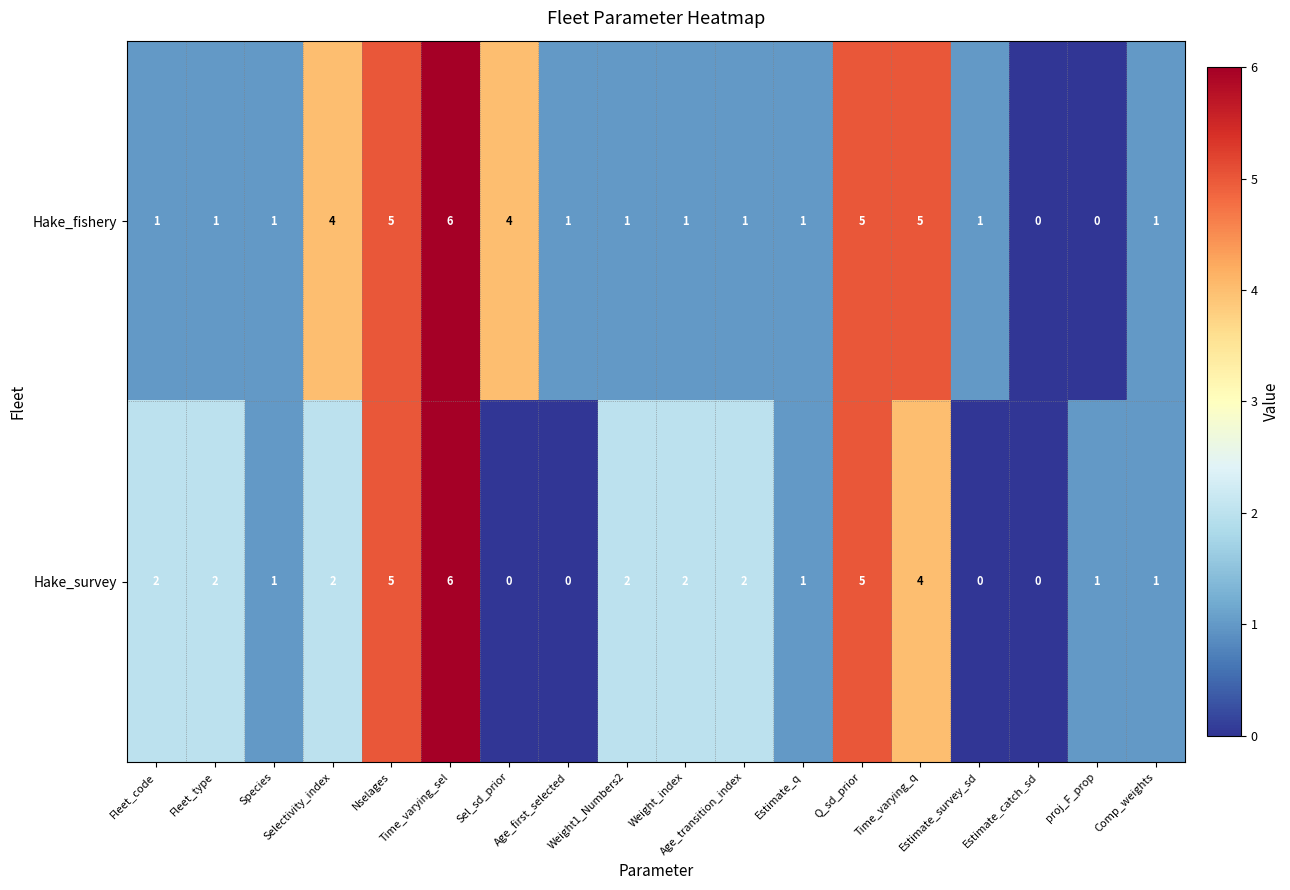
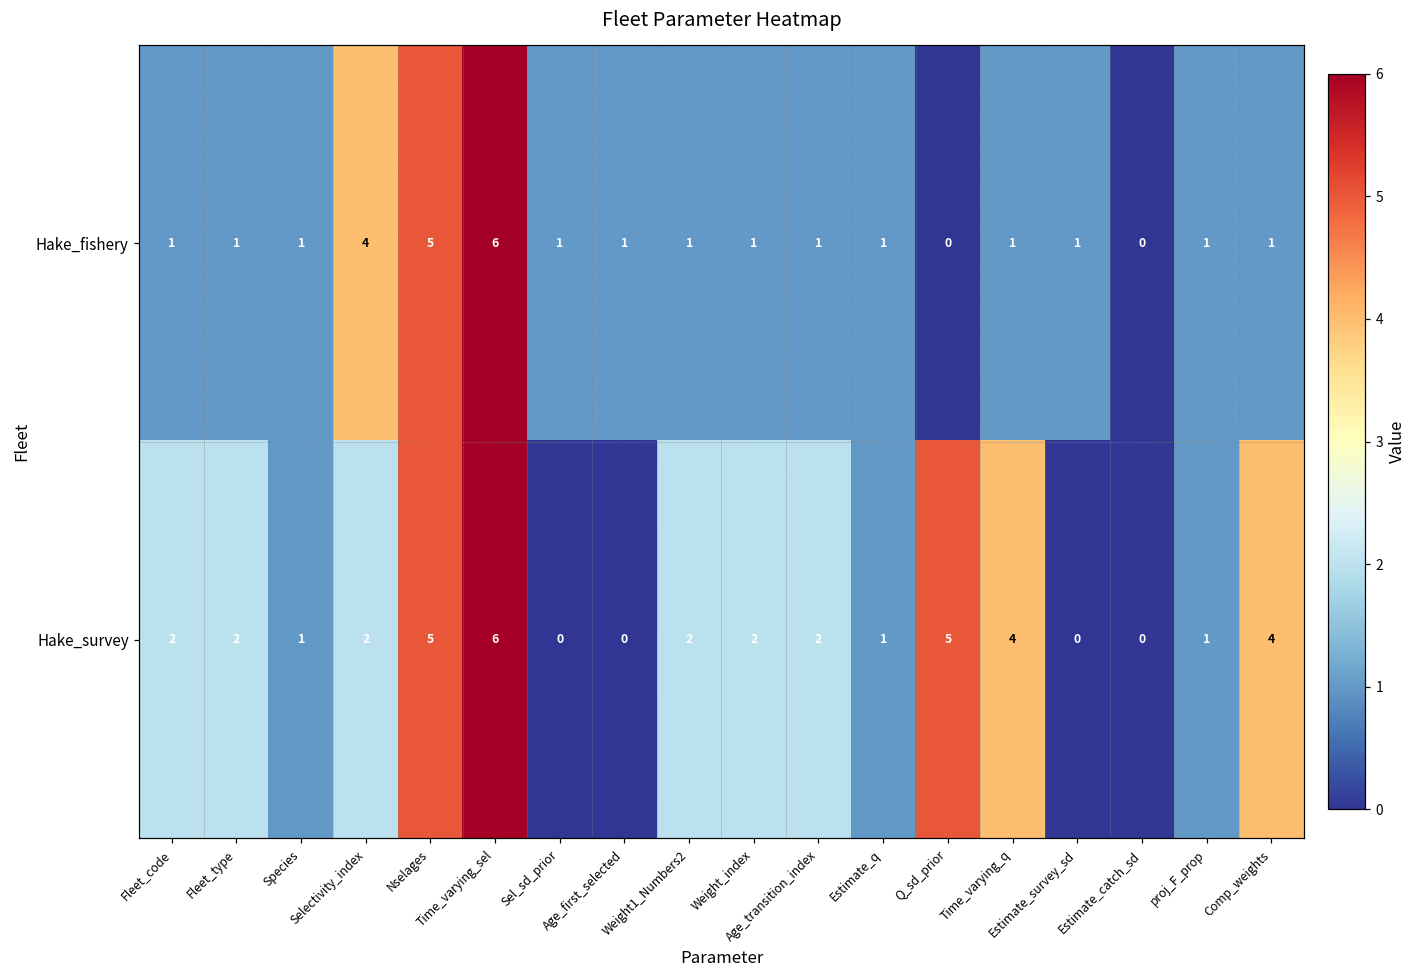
  {
    "Hake_fishery": {
      "Fleet_code": 1,
      "Fleet_type": 1,
      "Species": 1,
      "Selectivity_index": 4,
      "Nselages": 5,
      "Time_varying_sel": 6,
-     "Sel_sd_prior": 4,
+     "Sel_sd_prior": 1,
      "Age_first_selected": 1,
      "Weight1_Numbers2": 1,
      "Weight_index": 1,
      "Age_transition_index": 1,
      "Estimate_q": 1,
-     "Q_sd_prior": 5,
-     "Time_varying_q": 5,
+     "Q_sd_prior": 0,
+     "Time_varying_q": 1,
      "Estimate_survey_sd": 1,
      "Estimate_catch_sd": 0,
-     "proj_F_prop": 0,
+     "proj_F_prop": 1,
      "Comp_weights": 1
    },
    "Hake_survey": {
      "Fleet_code": 2,
      "Fleet_type": 2,
      "Species": 1,
      "Selectivity_index": 2,
      "Nselages": 5,
      "Time_varying_sel": 6,
      "Sel_sd_prior": 0,
      "Age_first_selected": 0,
      "Weight1_Numbers2": 2,
      "Weight_index": 2,
      "Age_transition_index": 2,
      "Estimate_q": 1,
      "Q_sd_prior": 5,
      "Time_varying_q": 4,
      "Estimate_survey_sd": 0,
      "Estimate_catch_sd": 0,
      "proj_F_prop": 1,
-     "Comp_weights": 1
+     "Comp_weights": 4
    }
  }
